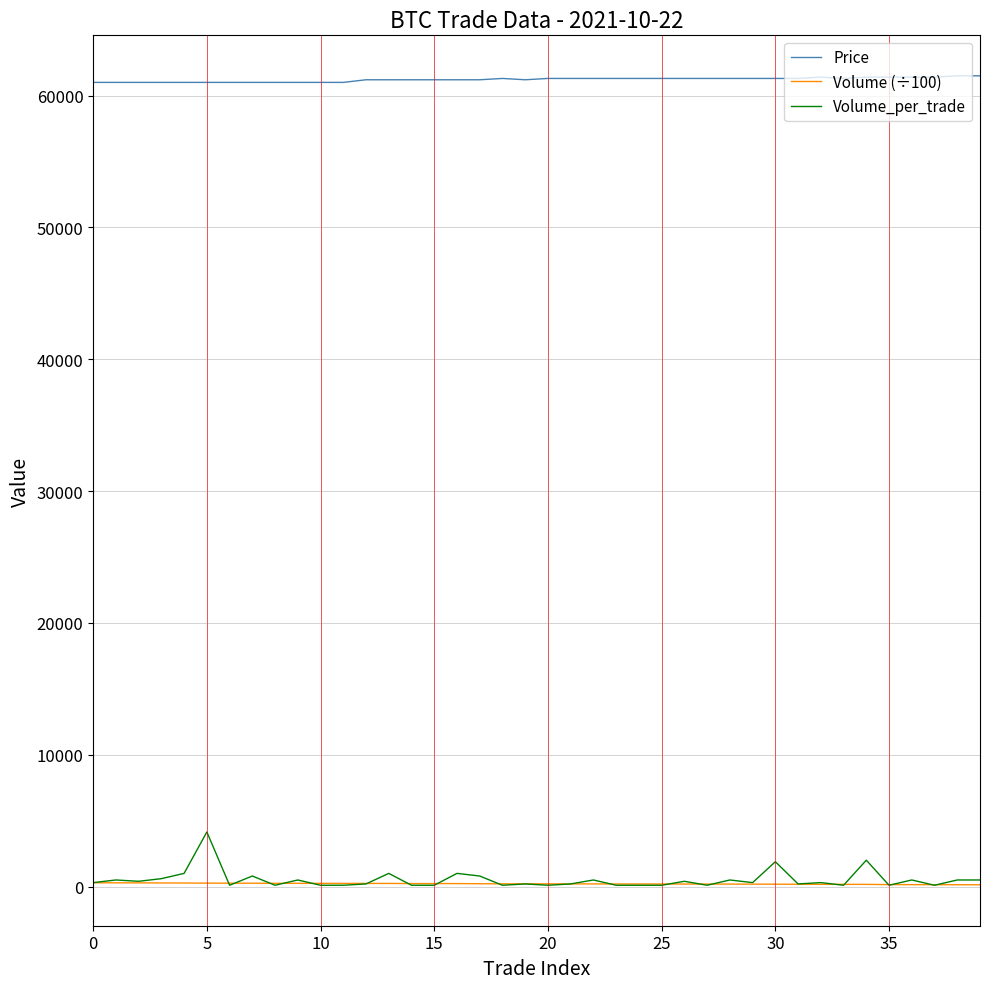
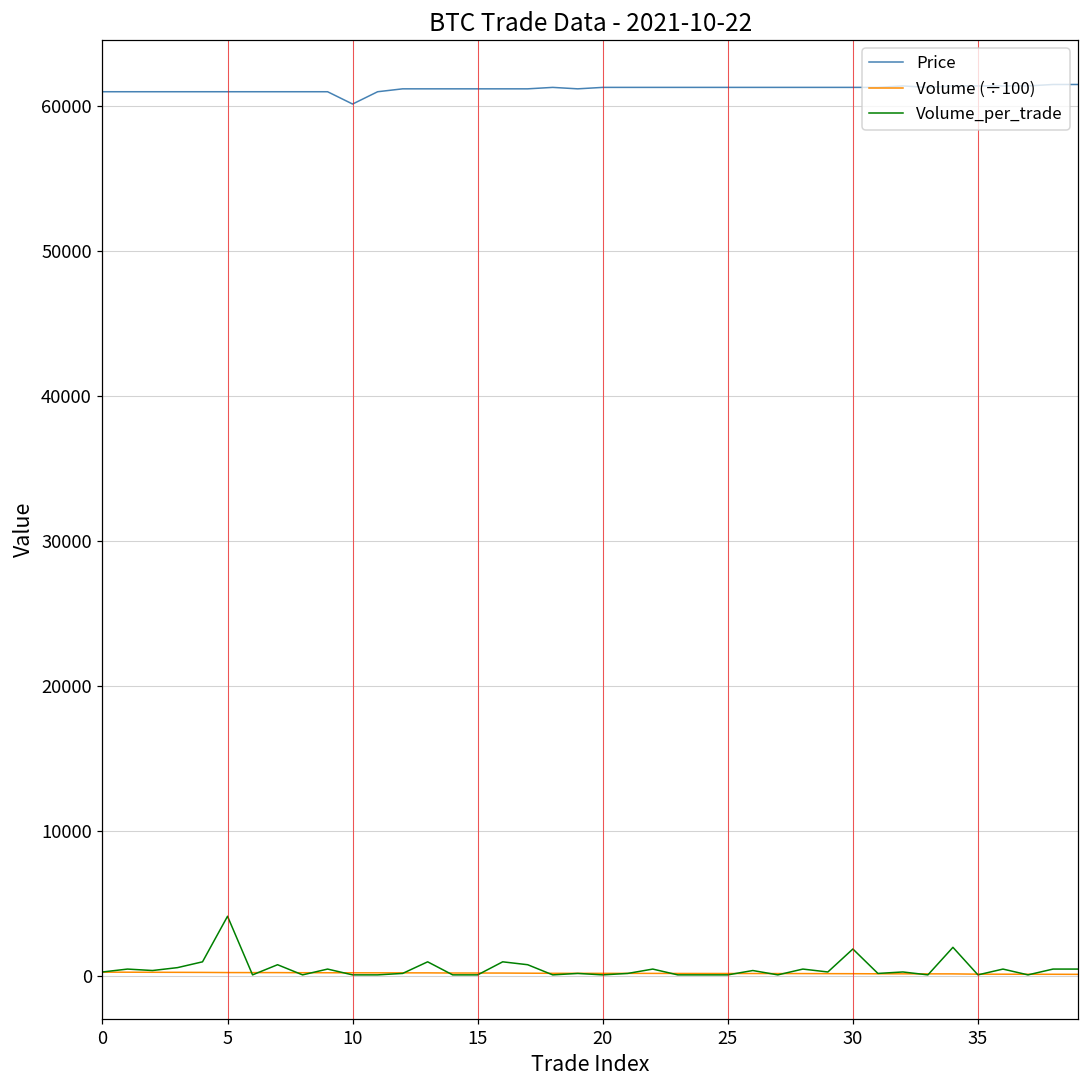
  {
    "Price": {
      "0": 61000,
      "5": 61000,
-     "10": 61000,
+     "10": 60200,
      "15": 61200,
      "20": 61300,
      "25": 61300,
      "30": 61300
    },
    "Volume (÷100)": {
      "5": 300,
      "30": 200
    },
    "Volume_per_trade": {
      "5": 4100,
      "30": 1900
    }
  }
